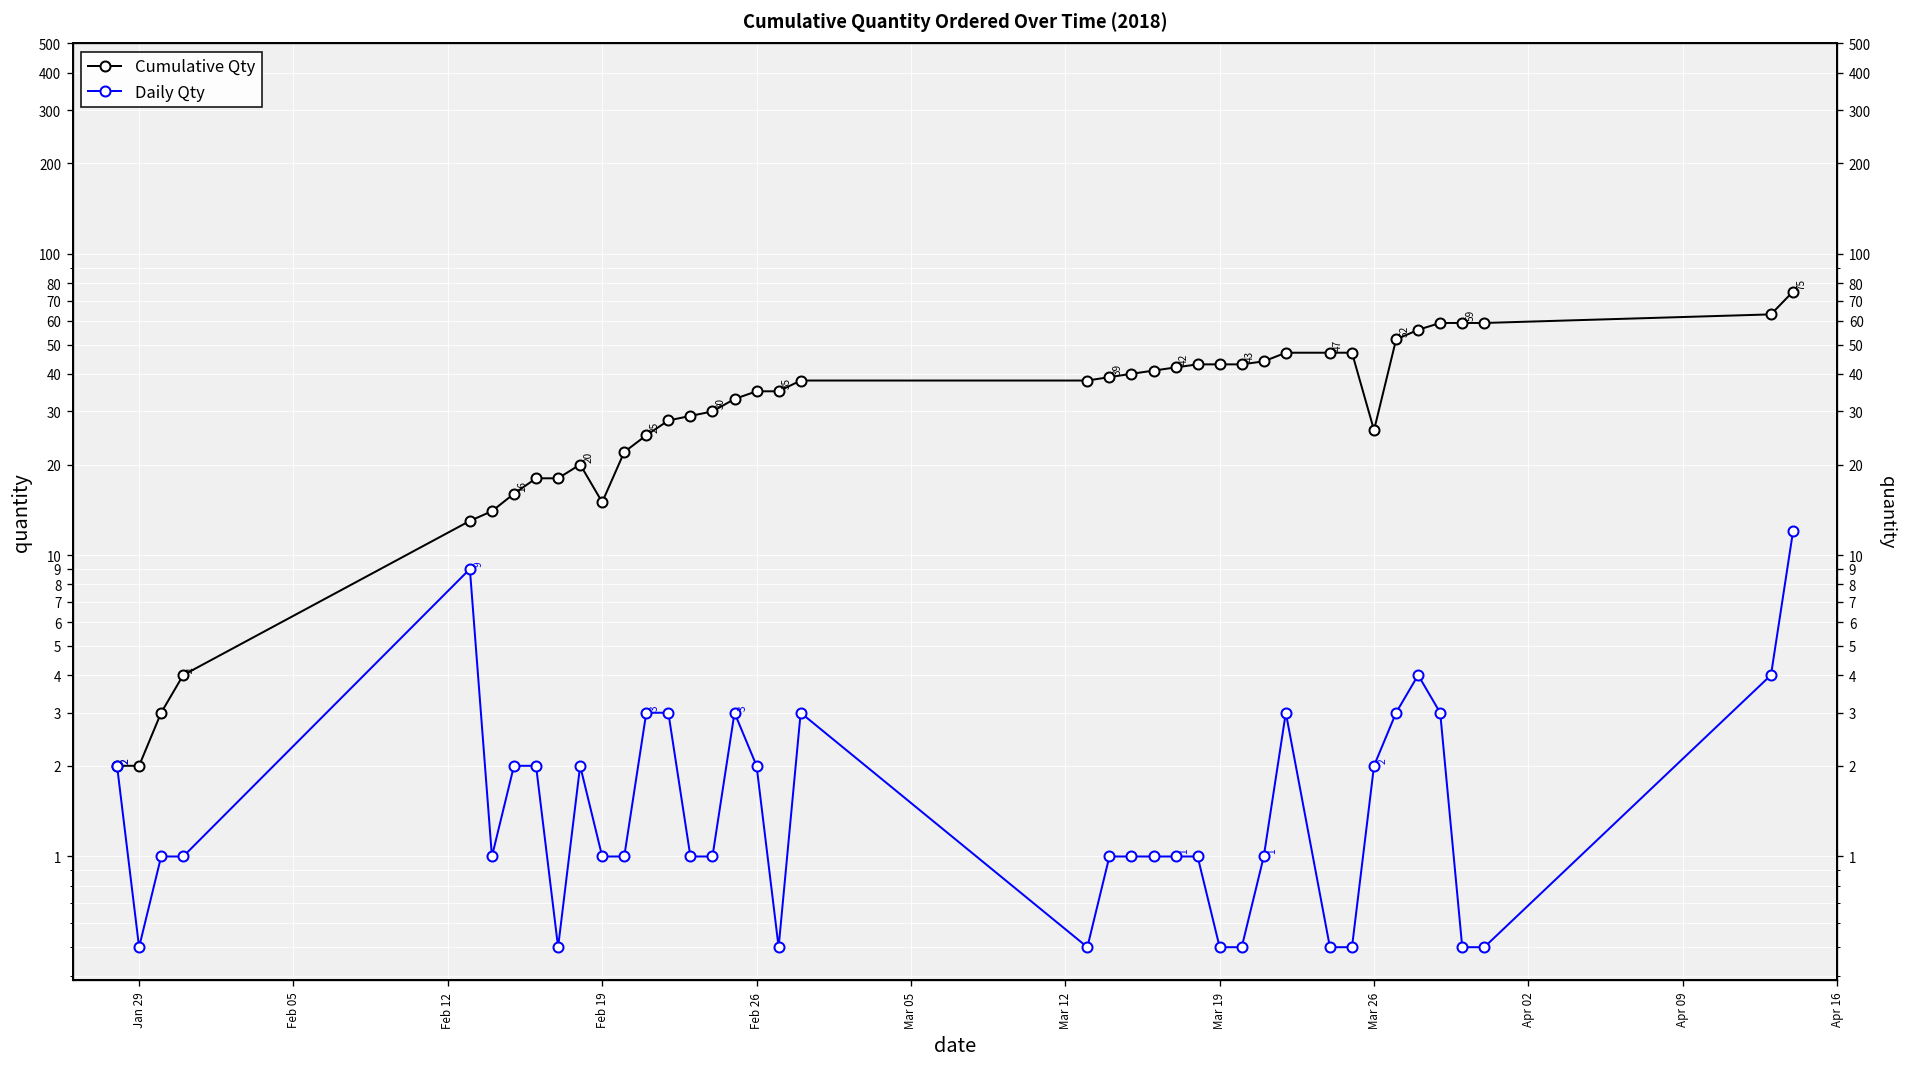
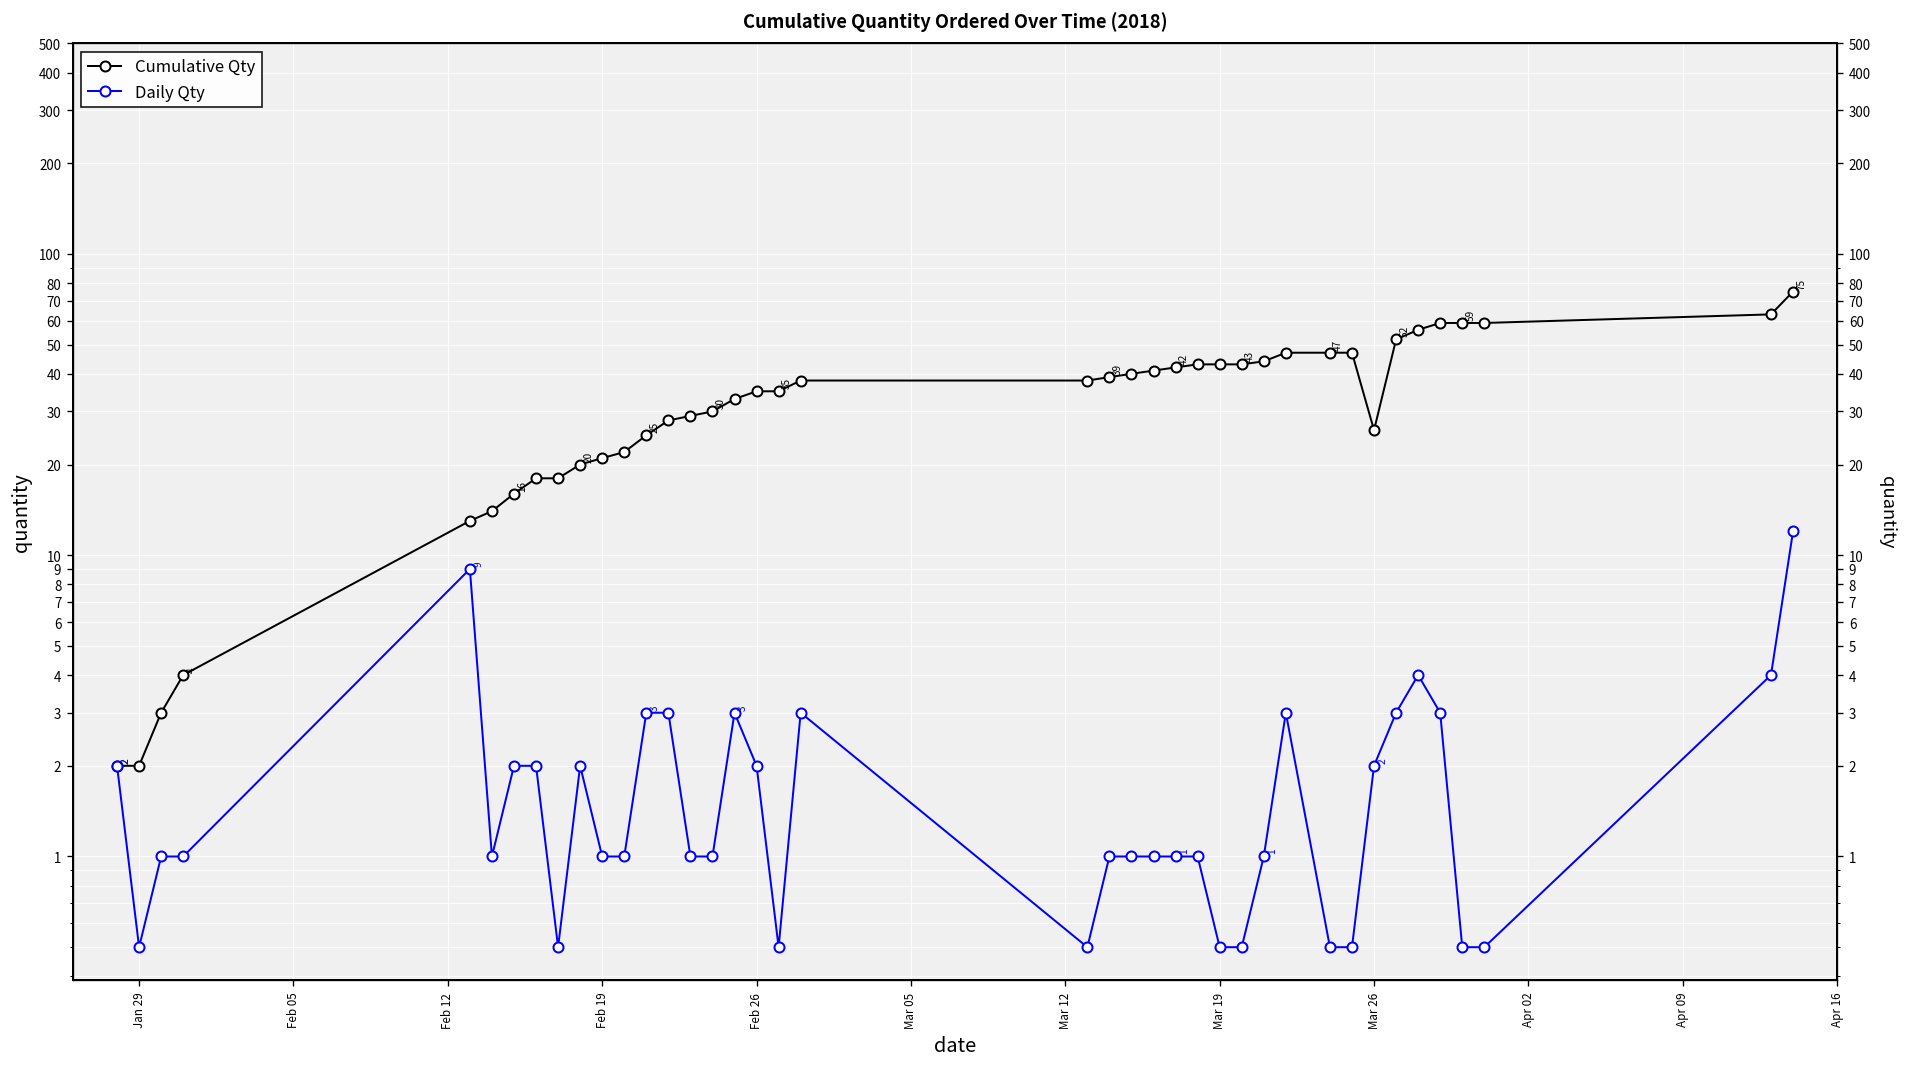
  {
    "Cumulative Qty": {
-     "Feb 19": 15,
+     "Feb 19": 21,
      "Mar 26": 26
    },
    "Daily Qty": {
      "Mar 26": 2
    }
  }
